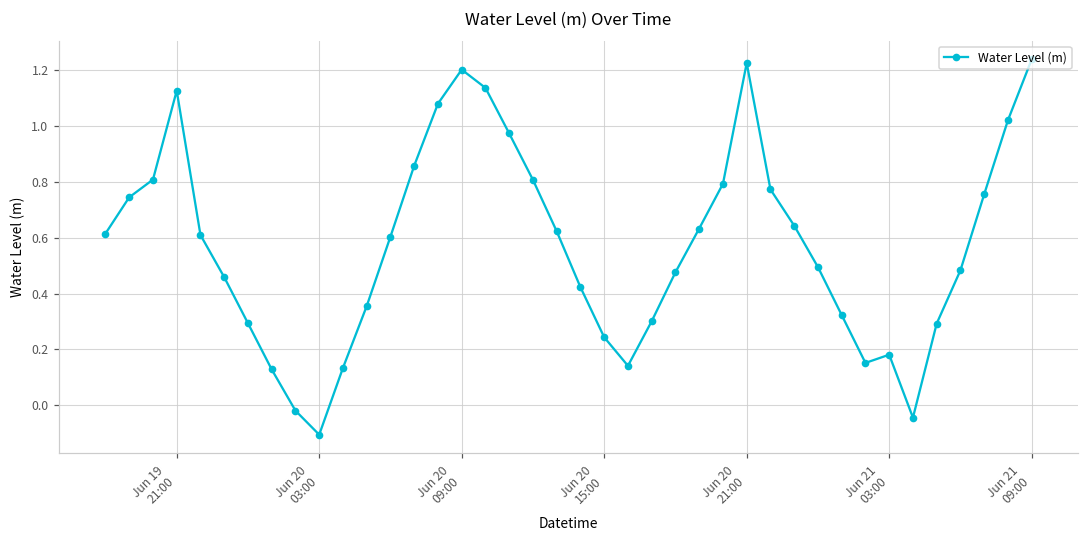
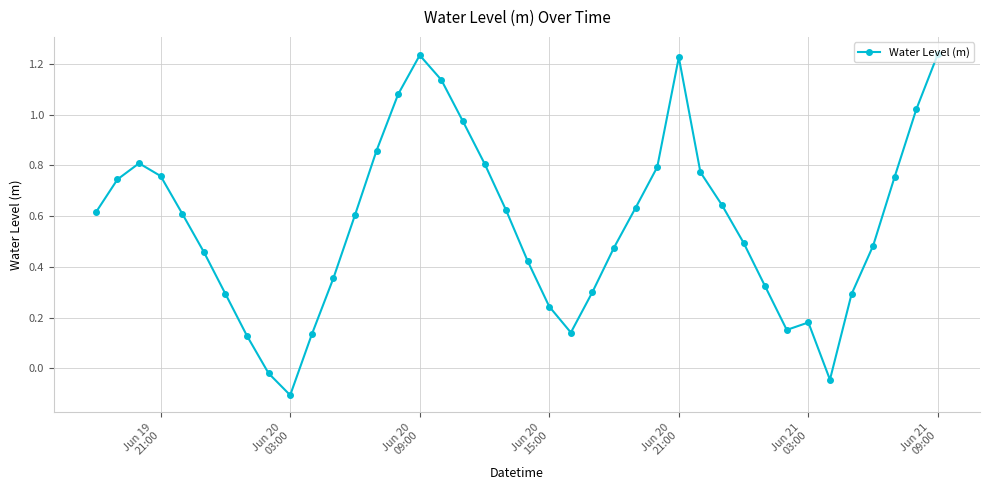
  {
-   "Jun 19 21:00": 1.13,
+   "Jun 19 21:00": 0.76,
    "Jun 20 03:00": -0.11,
-   "Jun 20 09:00": 1.20,
+   "Jun 20 09:00": 1.23,
    "Jun 20 15:00": 0.24,
    "Jun 20 21:00": 1.23,
    "Jun 21 03:00": 0.18
  }
